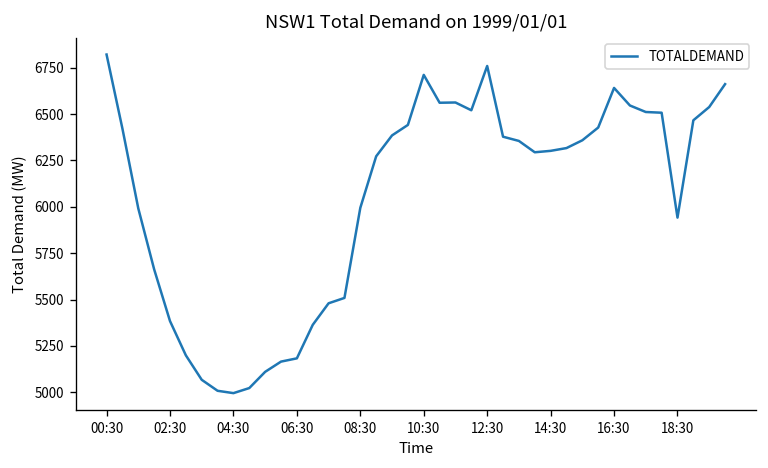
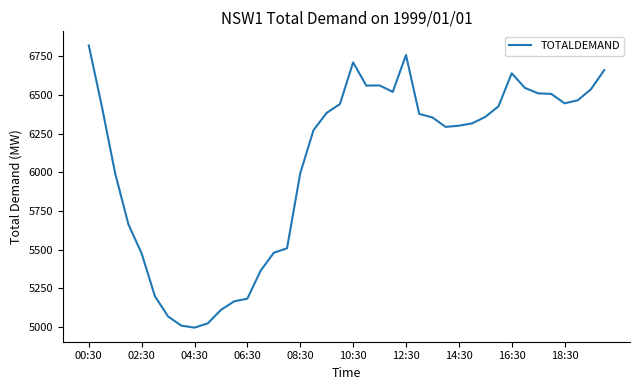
  {
    "00:30": 6820,
-   "02:30": 5380,
+   "02:30": 5470,
    "04:30": 5000,
    "06:30": 5180,
    "08:30": 5990,
    "10:30": 6710,
    "12:30": 6760,
    "14:30": 6300,
    "16:30": 6640,
-   "18:30": 5940
+   "18:30": 6450
  }
